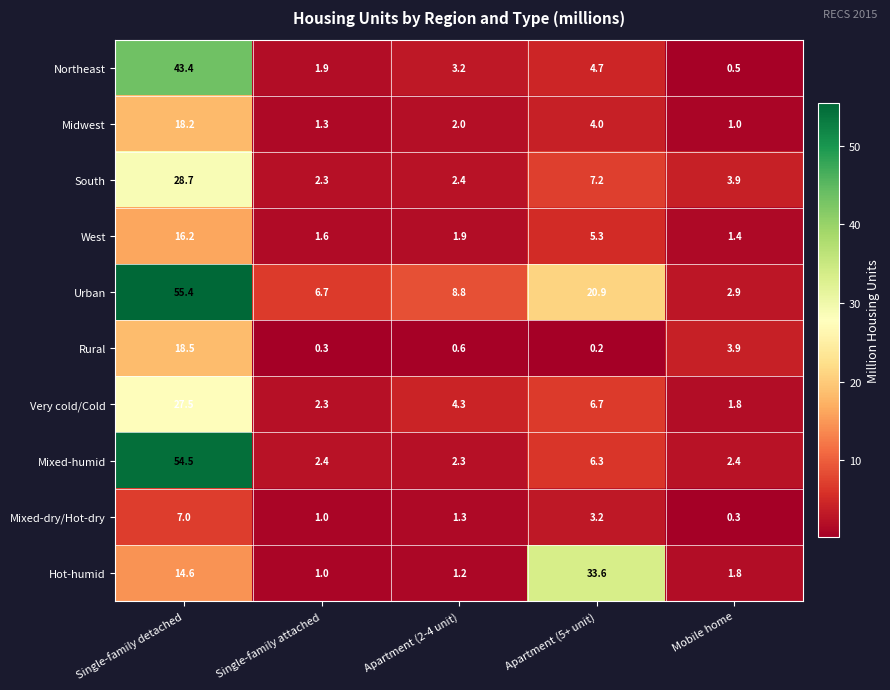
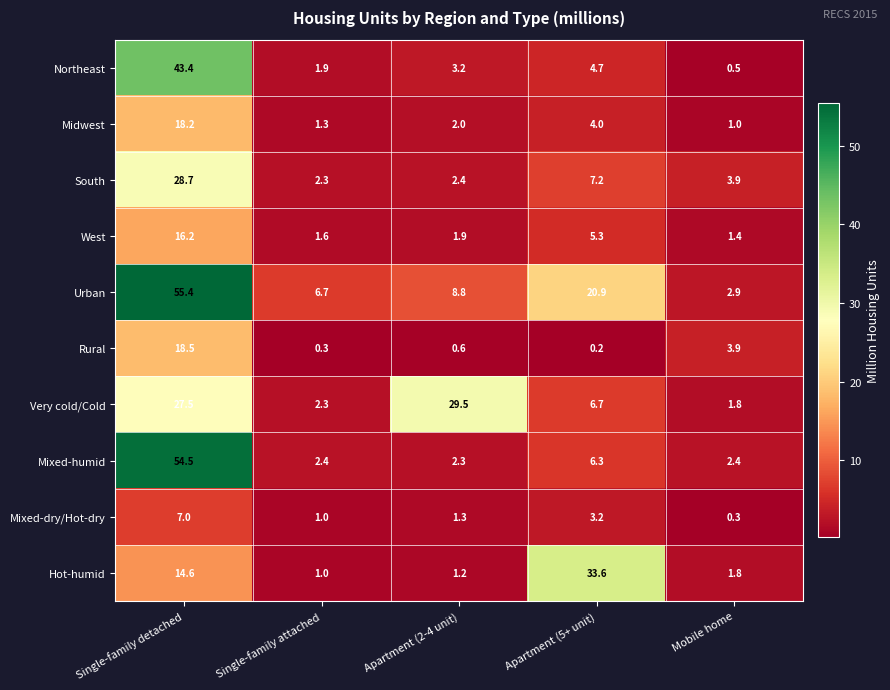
  {
    "Northeast": {
      "Single-family detached": 43.4,
      "Single-family attached": 1.9,
      "Apartment (2-4 unit)": 3.2,
      "Apartment (5+ unit)": 4.7,
      "Mobile home": 0.5
    },
    "Midwest": {
      "Single-family detached": 18.2,
      "Single-family attached": 1.3,
      "Apartment (2-4 unit)": 2.0,
      "Apartment (5+ unit)": 4.0,
      "Mobile home": 1.0
    },
    "South": {
      "Single-family detached": 28.7,
      "Single-family attached": 2.3,
      "Apartment (2-4 unit)": 2.4,
      "Apartment (5+ unit)": 7.2,
      "Mobile home": 3.9
    },
    "West": {
      "Single-family detached": 16.2,
      "Single-family attached": 1.6,
      "Apartment (2-4 unit)": 1.9,
      "Apartment (5+ unit)": 5.3,
      "Mobile home": 1.4
    },
    "Urban": {
      "Single-family detached": 55.4,
      "Single-family attached": 6.7,
      "Apartment (2-4 unit)": 8.8,
      "Apartment (5+ unit)": 20.9,
      "Mobile home": 2.9
    },
    "Rural": {
      "Single-family detached": 18.5,
      "Single-family attached": 0.3,
      "Apartment (2-4 unit)": 0.6,
      "Apartment (5+ unit)": 0.2,
      "Mobile home": 3.9
    },
    "Very cold/Cold": {
      "Single-family detached": 27.5,
      "Single-family attached": 2.3,
-     "Apartment (2-4 unit)": 4.3,
+     "Apartment (2-4 unit)": 29.5,
      "Apartment (5+ unit)": 6.7,
      "Mobile home": 1.8
    },
    "Mixed-humid": {
      "Single-family detached": 54.5,
      "Single-family attached": 2.4,
      "Apartment (2-4 unit)": 2.3,
      "Apartment (5+ unit)": 6.3,
      "Mobile home": 2.4
    },
    "Mixed-dry/Hot-dry": {
      "Single-family detached": 7.0,
      "Single-family attached": 1.0,
      "Apartment (2-4 unit)": 1.3,
      "Apartment (5+ unit)": 3.2,
      "Mobile home": 0.3
    },
    "Hot-humid": {
      "Single-family detached": 14.6,
      "Single-family attached": 1.0,
      "Apartment (2-4 unit)": 1.2,
      "Apartment (5+ unit)": 33.6,
      "Mobile home": 1.8
    }
  }
